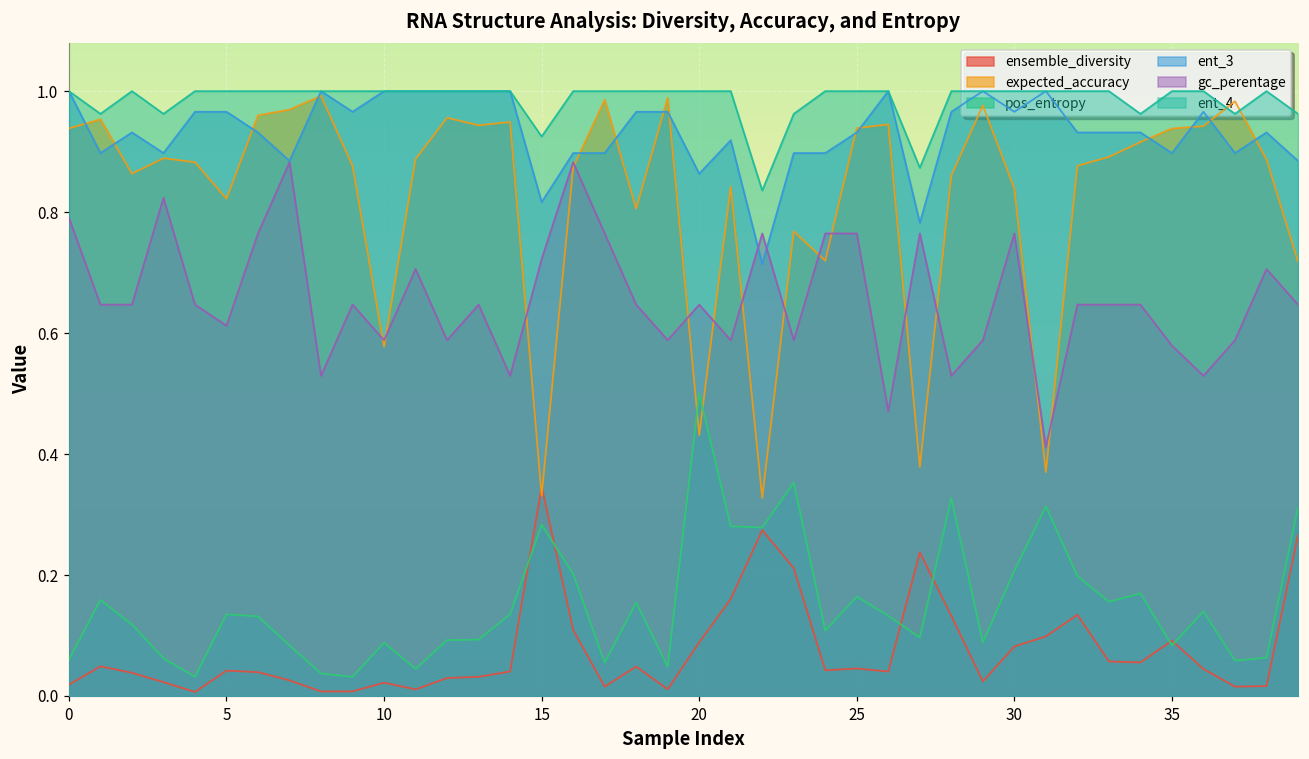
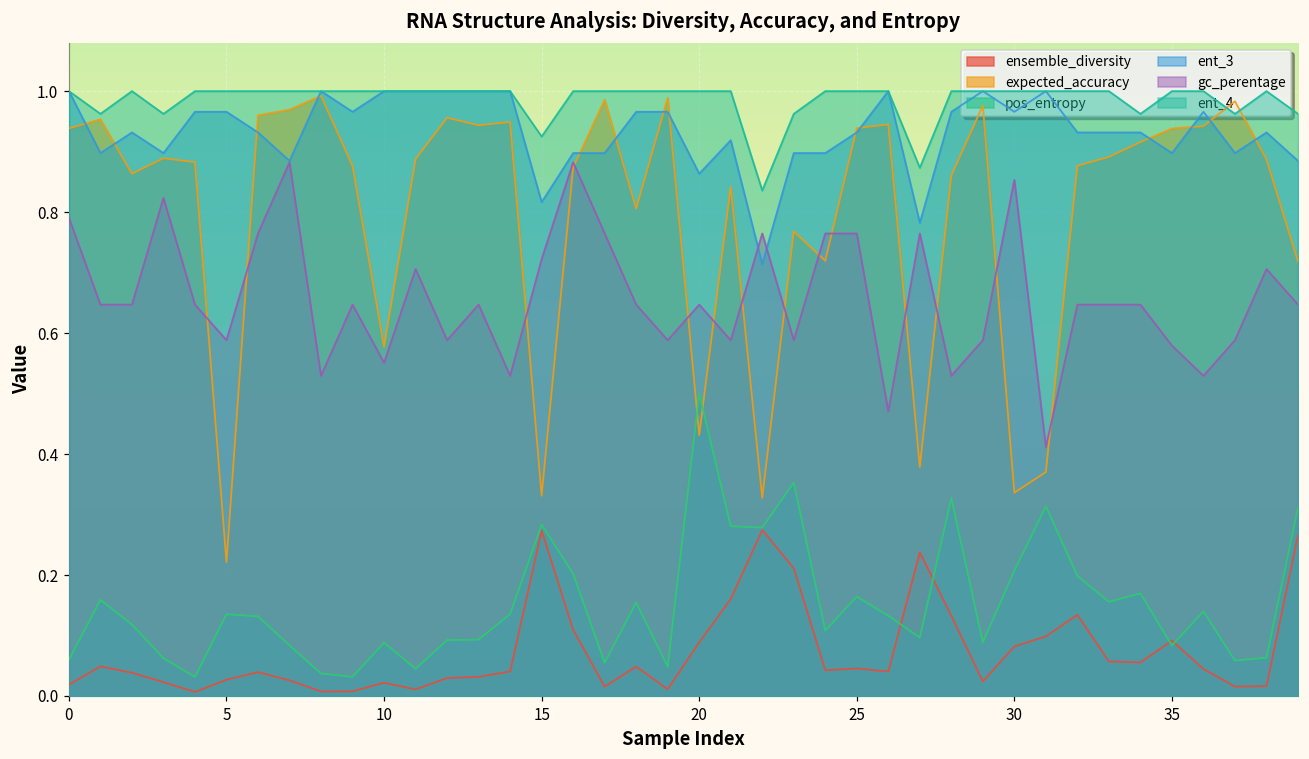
  {
    "ensemble_diversity": {
      "0": 0.02,
-     "5": 0.04,
+     "5": 0.03,
      "10": 0.02,
-     "15": 0.35,
+     "15": 0.27,
      "20": 0.09,
      "25": 0.05,
      "30": 0.08,
      "35": 0.09
    },
    "expected_accuracy": {
      "0": 0.94,
-     "5": 0.82,
+     "5": 0.22,
      "10": 0.58,
      "15": 0.33,
      "20": 0.43,
      "25": 0.94,
-     "30": 0.84,
+     "30": 0.34,
      "35": 0.94
    },
    "gc_perentage": {
      "0": 0.79,
-     "5": 0.61,
-     "10": 0.59,
+     "5": 0.59,
+     "10": 0.55,
      "15": 0.72,
      "20": 0.65,
      "25": 0.76,
-     "30": 0.76,
+     "30": 0.85,
      "35": 0.58
    }
  }
